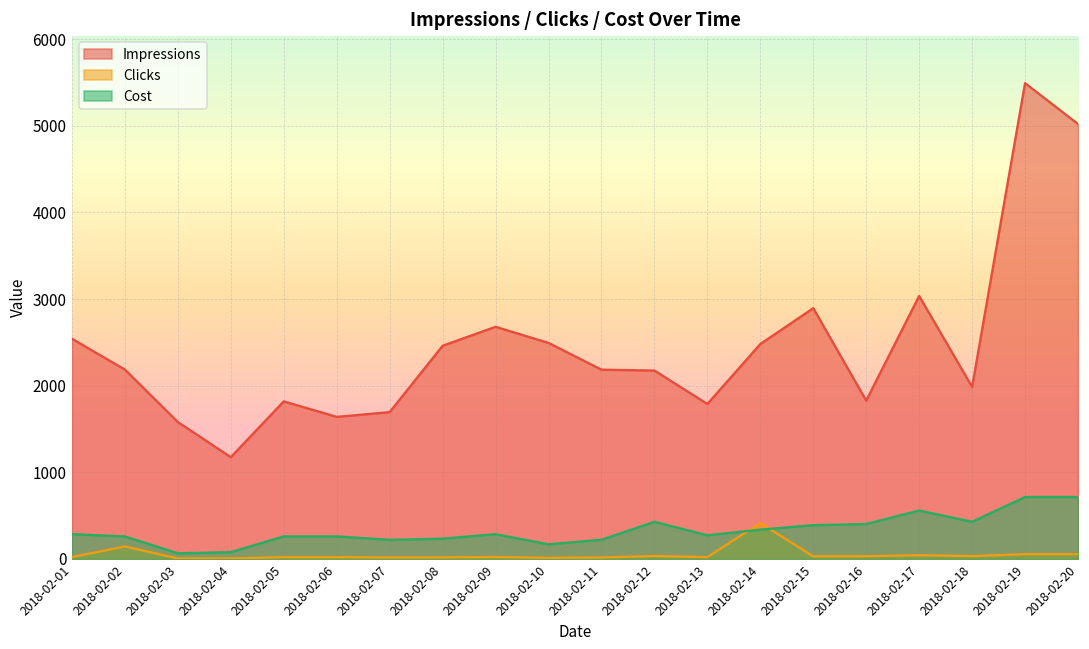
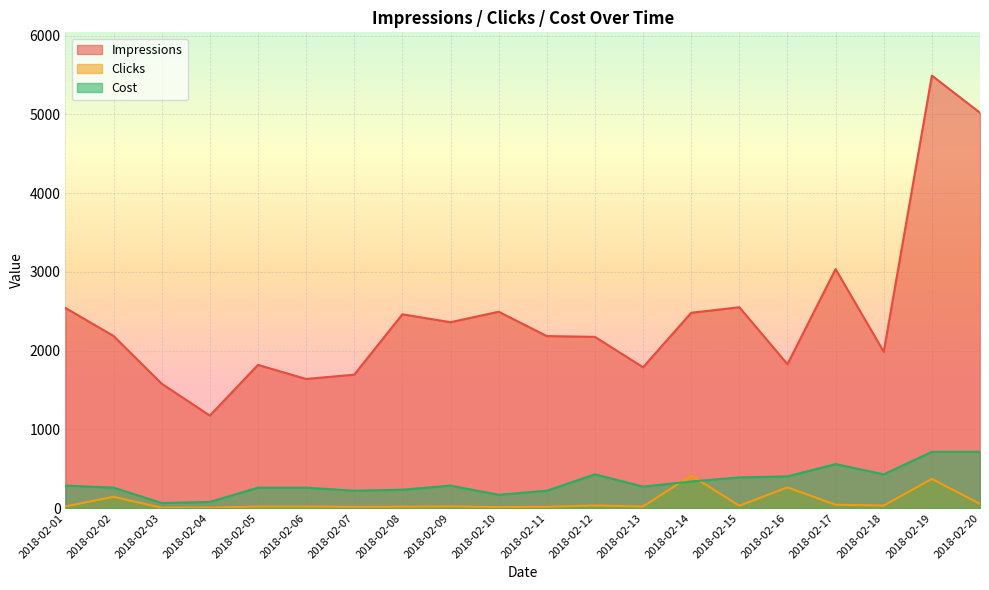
  {
    "Impressions": {
      "2018-02-01": 2500,
      "2018-02-02": 2200,
      "2018-02-03": 1600,
      "2018-02-04": 1200,
      "2018-02-05": 1800,
      "2018-02-06": 1600,
      "2018-02-07": 1700,
      "2018-02-08": 2500,
-     "2018-02-09": 2700,
+     "2018-02-09": 2400,
      "2018-02-10": 2500,
      "2018-02-11": 2200,
      "2018-02-12": 2200,
      "2018-02-13": 1800,
      "2018-02-14": 2500,
-     "2018-02-15": 2900,
+     "2018-02-15": 2600,
      "2018-02-16": 1800,
      "2018-02-17": 3000,
      "2018-02-18": 2000,
      "2018-02-19": 5500,
      "2018-02-20": 5000
    },
    "Clicks": {
      "2018-02-01": 0,
      "2018-02-02": 100,
      "2018-02-03": 0,
      "2018-02-04": 0,
      "2018-02-05": 0,
      "2018-02-06": 0,
      "2018-02-07": 0,
      "2018-02-08": 0,
      "2018-02-09": 0,
      "2018-02-10": 0,
      "2018-02-11": 0,
      "2018-02-12": 0,
      "2018-02-13": 0,
      "2018-02-14": 400,
      "2018-02-15": 0,
-     "2018-02-16": 0,
+     "2018-02-16": 300,
      "2018-02-17": 0,
      "2018-02-18": 0,
-     "2018-02-19": 100,
+     "2018-02-19": 400,
      "2018-02-20": 100
    },
    "Cost": {
      "2018-02-01": 300,
      "2018-02-02": 300,
      "2018-02-03": 100,
      "2018-02-04": 100,
      "2018-02-05": 300,
      "2018-02-06": 300,
      "2018-02-07": 200,
      "2018-02-08": 200,
      "2018-02-09": 300,
      "2018-02-10": 200,
      "2018-02-11": 200,
      "2018-02-12": 400,
      "2018-02-13": 300,
      "2018-02-14": 300,
      "2018-02-15": 400,
      "2018-02-16": 400,
      "2018-02-17": 600,
      "2018-02-18": 400,
      "2018-02-19": 700,
      "2018-02-20": 700
    }
  }
